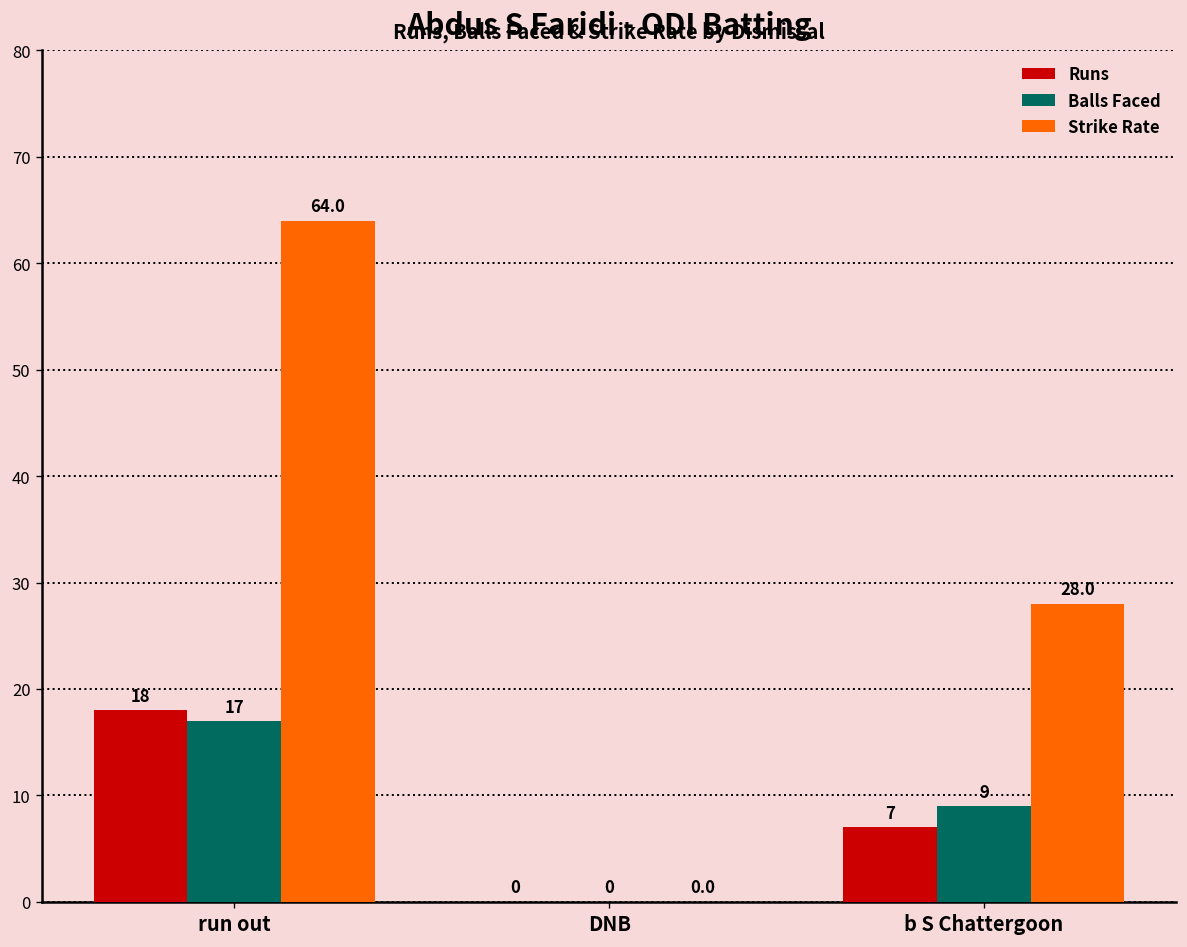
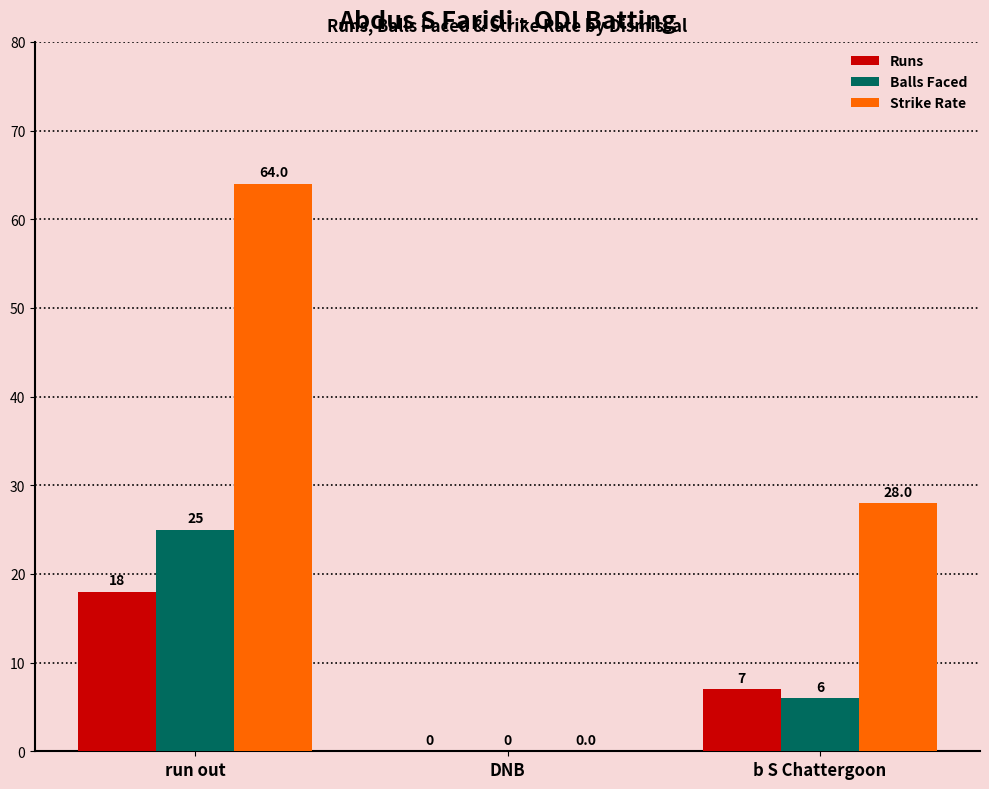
  {
    "Runs": {
      "run out": 18,
      "DNB": 0,
      "b S Chattergoon": 7
    },
    "Balls Faced": {
-     "run out": 17,
+     "run out": 25,
      "DNB": 0,
-     "b S Chattergoon": 9
+     "b S Chattergoon": 6
    },
    "Strike Rate": {
      "run out": 64.0,
      "DNB": 0.0,
      "b S Chattergoon": 28.0
    }
  }
